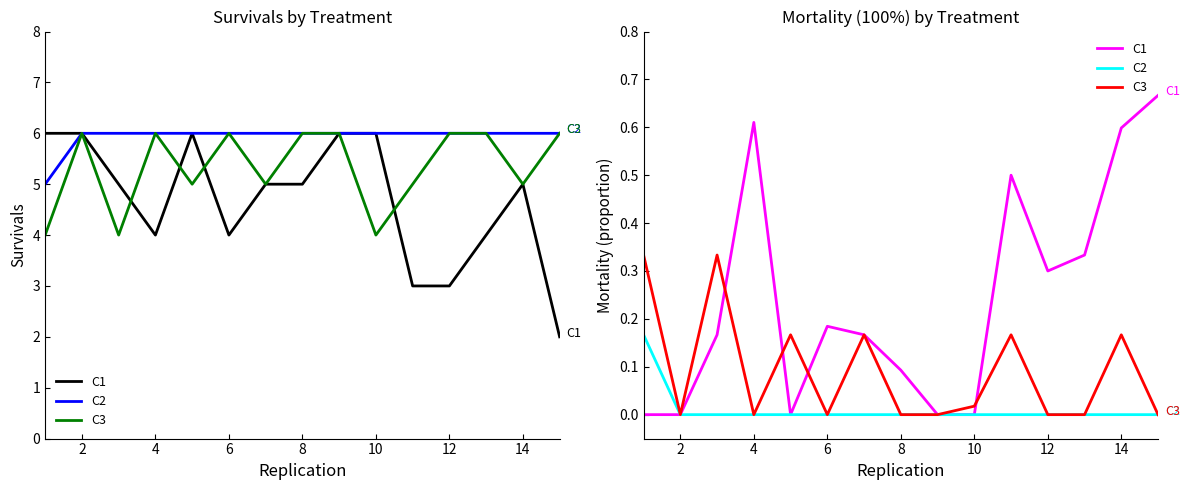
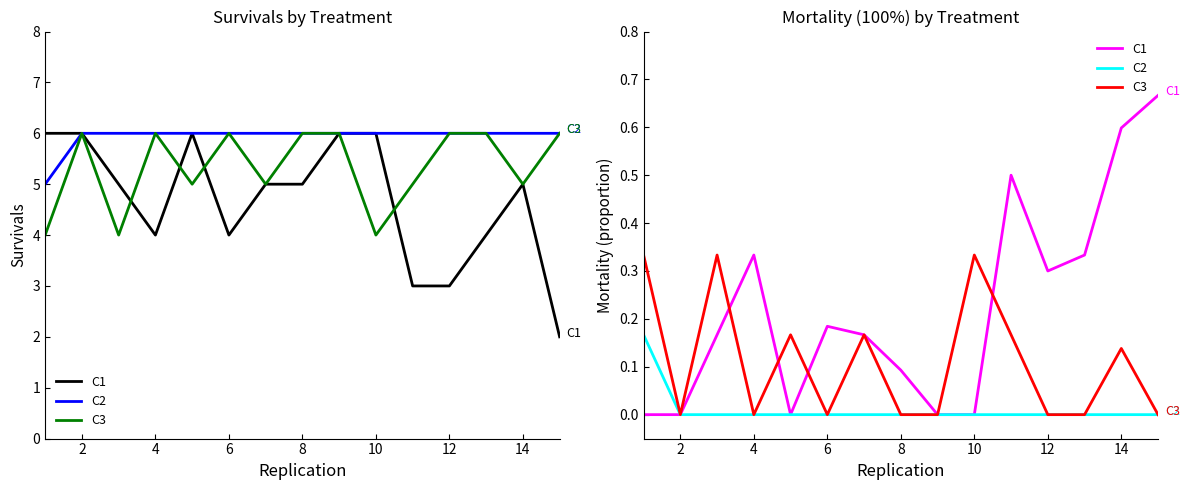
  {
    "Mortality (100%) by Treatment": {
      "C1": {
-       "4": 0.61,
+       "4": 0.33,
        "6": 0.18,
        "8": 0.09,
        "12": 0.30,
        "14": 0.60
      },
      "C2": {
        "14": 0.00
      },
      "C3": {
-       "10": 0.02,
-       "14": 0.17
+       "10": 0.33,
+       "14": 0.14
      }
    }
  }
